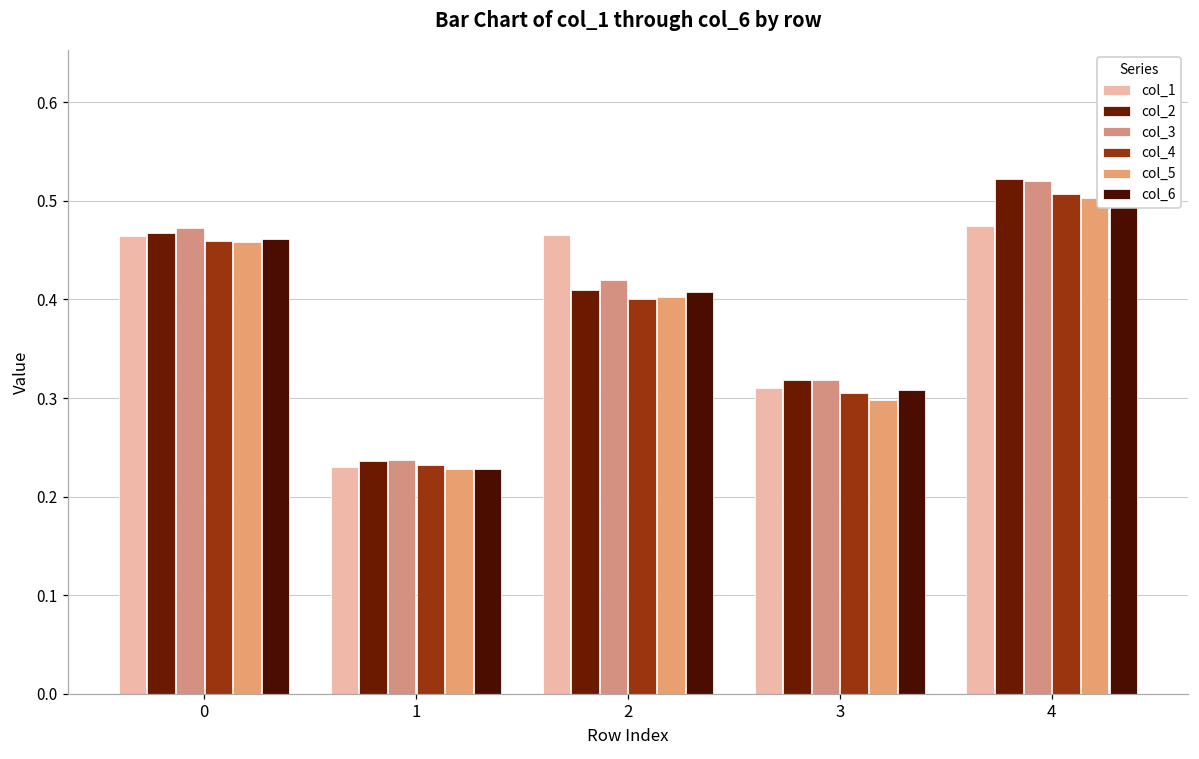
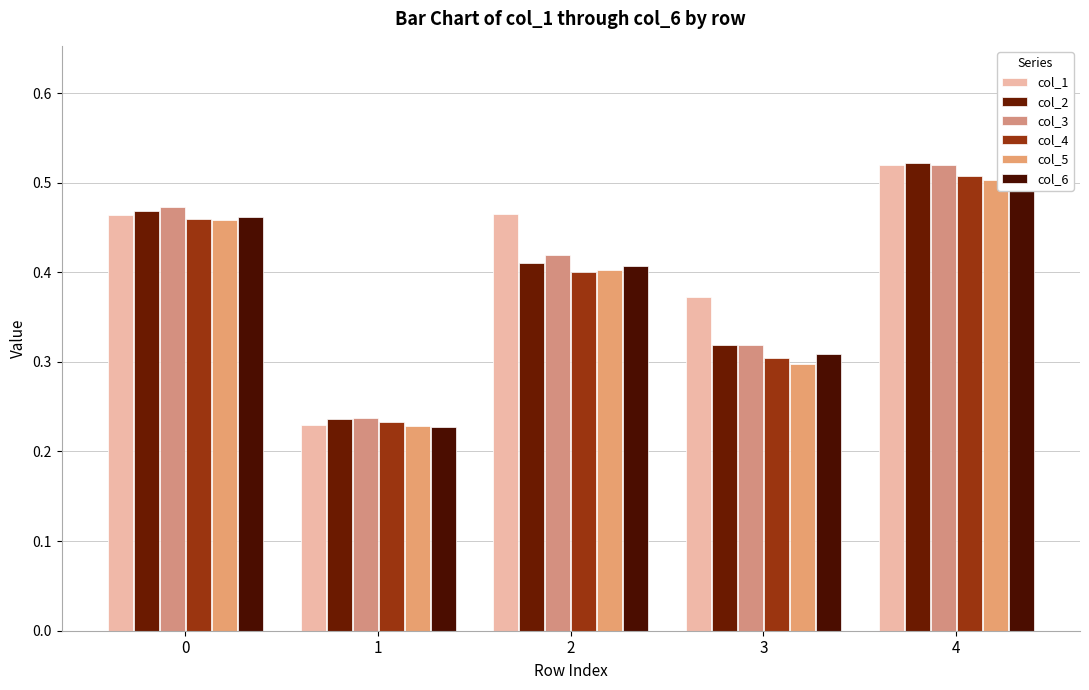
  {
    "col_1": {
      "0": 0.46,
      "1": 0.23,
      "2": 0.46,
-     "3": 0.31,
-     "4": 0.47
+     "3": 0.37,
+     "4": 0.52
    }
  }
